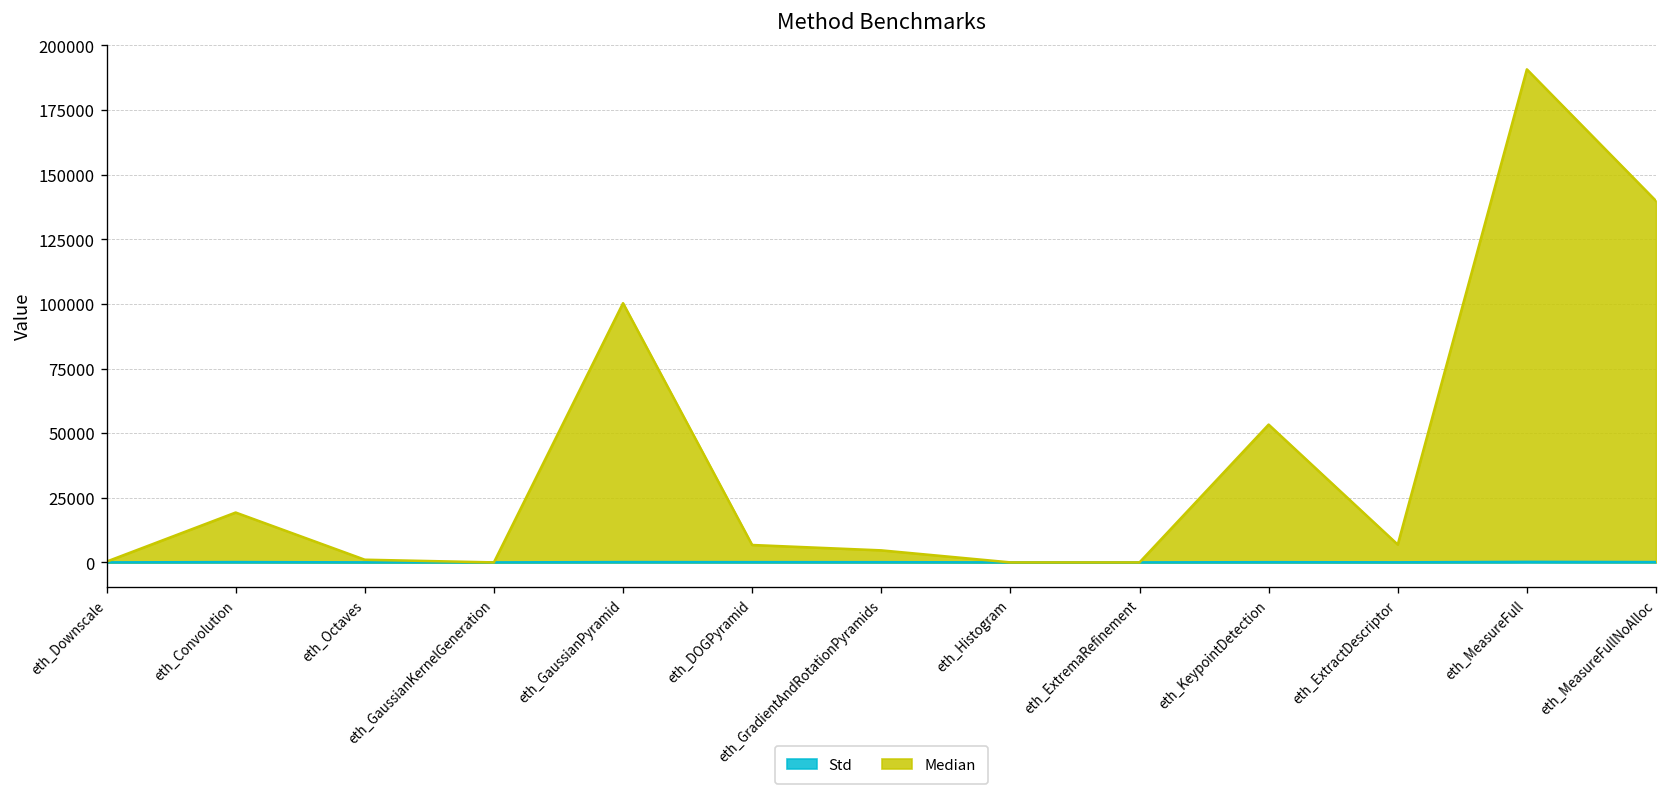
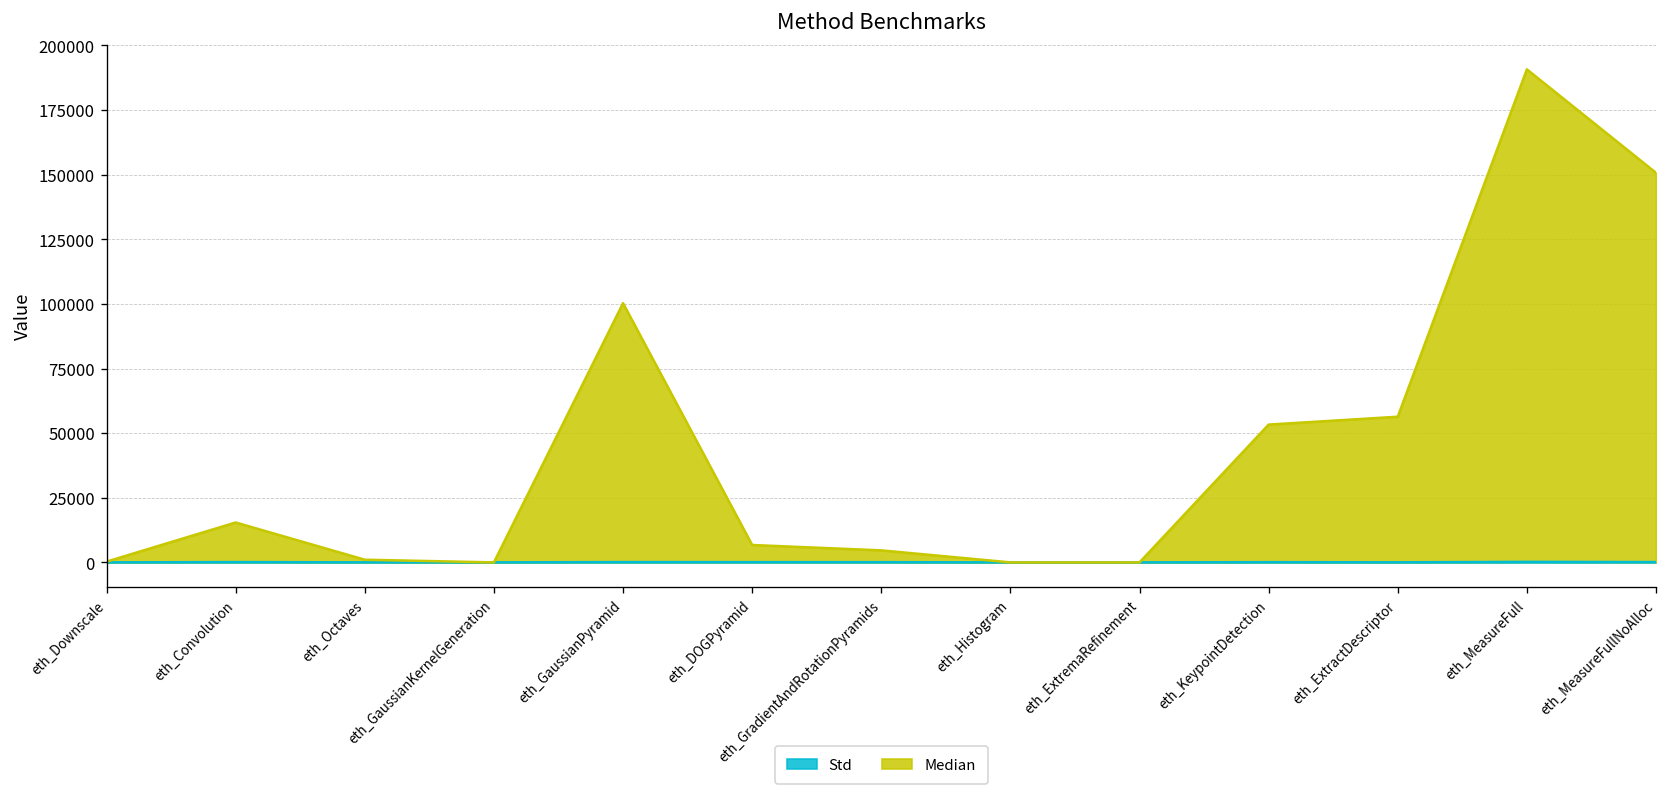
  {
    "Std": {
      "eth_Convolution": 0,
      "eth_GaussianPyramid": 0,
      "eth_DOGPyramid": 0,
      "eth_GradientAndRotationPyramids": 0,
      "eth_KeypointDetection": 0,
      "eth_ExtractDescriptor": 0,
      "eth_MeasureFull": 0,
      "eth_MeasureFullNoAlloc": 0
    },
    "Median": {
-     "eth_Convolution": 19000,
+     "eth_Convolution": 15000,
      "eth_GaussianPyramid": 100000,
      "eth_DOGPyramid": 7000,
      "eth_GradientAndRotationPyramids": 5000,
      "eth_KeypointDetection": 53000,
-     "eth_ExtractDescriptor": 7000,
+     "eth_ExtractDescriptor": 56000,
      "eth_MeasureFull": 191000,
-     "eth_MeasureFullNoAlloc": 140000
+     "eth_MeasureFullNoAlloc": 151000
    }
  }
